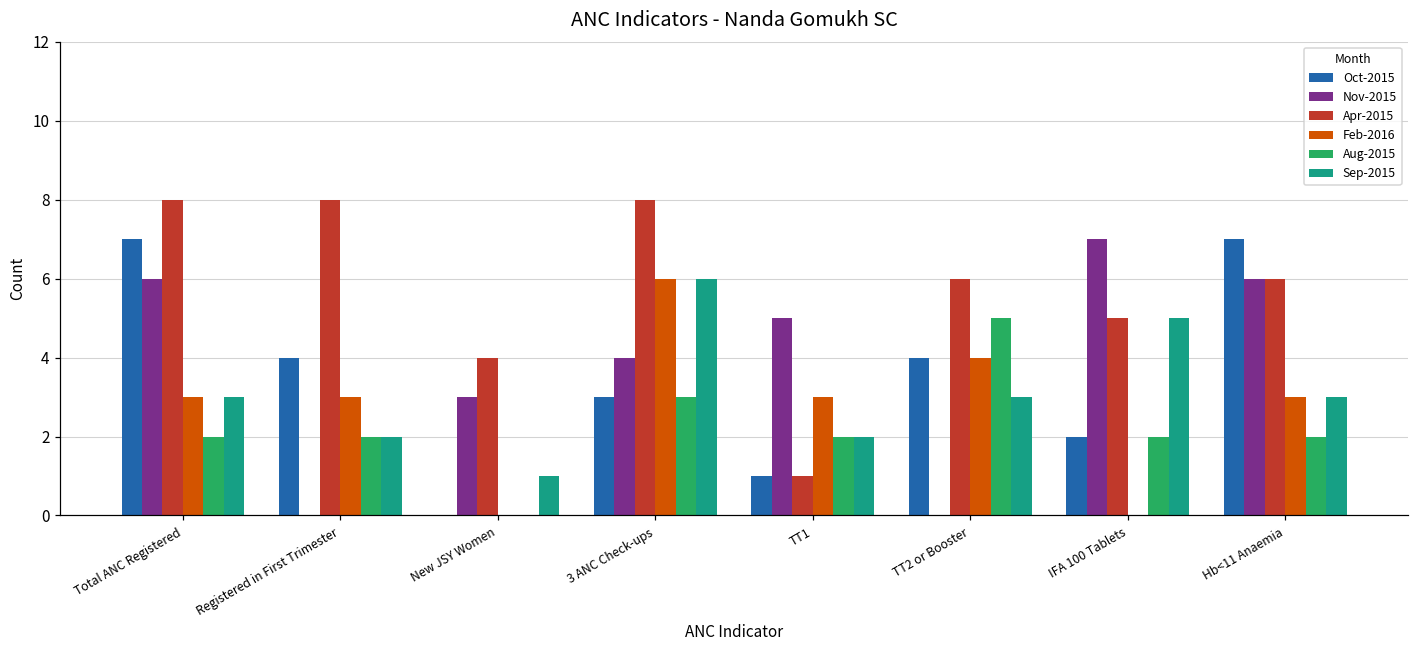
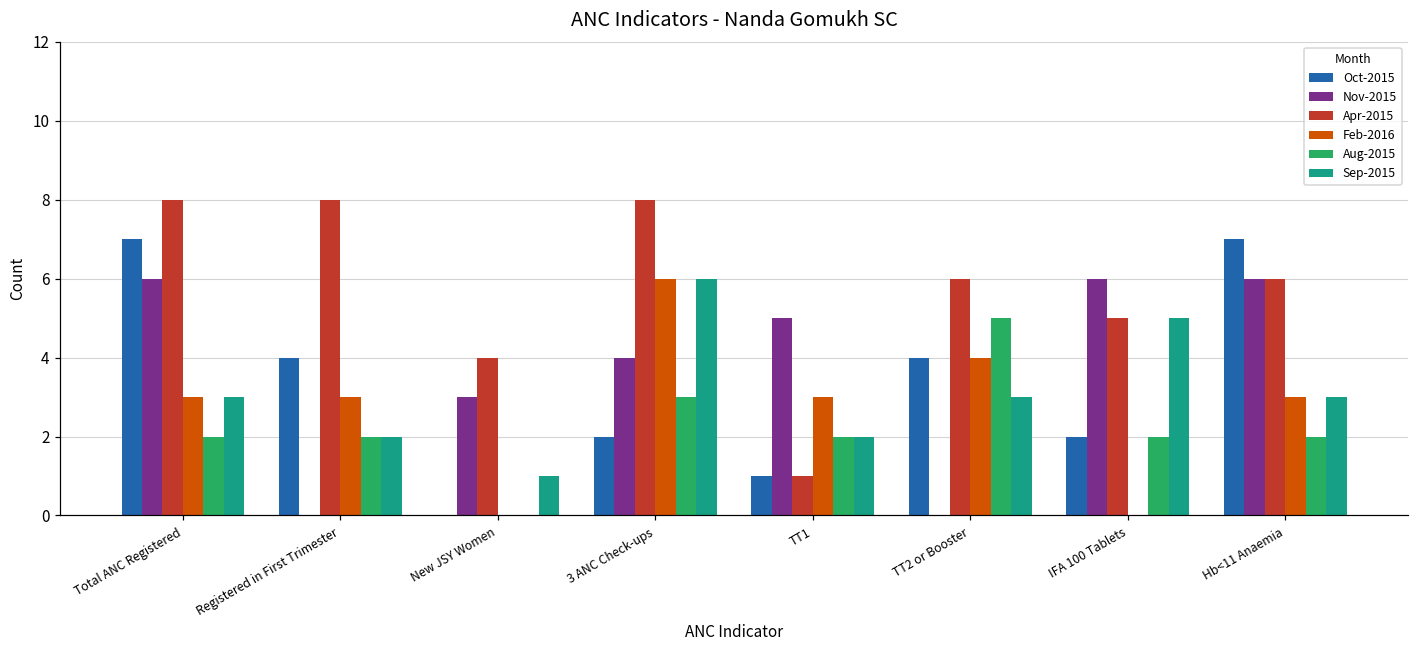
  {
    "Oct-2015": {
      "Total ANC Registered": 7,
      "Registered in First Trimester": 4,
      "New JSY Women": 0,
-     "3 ANC Check-ups": 3,
+     "3 ANC Check-ups": 2,
      "TT1": 1,
      "TT2 or Booster": 4,
      "IFA 100 Tablets": 2,
      "Hb<11 Anaemia": 7
    },
    "Nov-2015": {
      "Total ANC Registered": 6,
      "Registered in First Trimester": 0,
      "New JSY Women": 3,
      "3 ANC Check-ups": 4,
      "TT1": 5,
      "TT2 or Booster": 0,
-     "IFA 100 Tablets": 7,
+     "IFA 100 Tablets": 6,
      "Hb<11 Anaemia": 6
    }
  }
